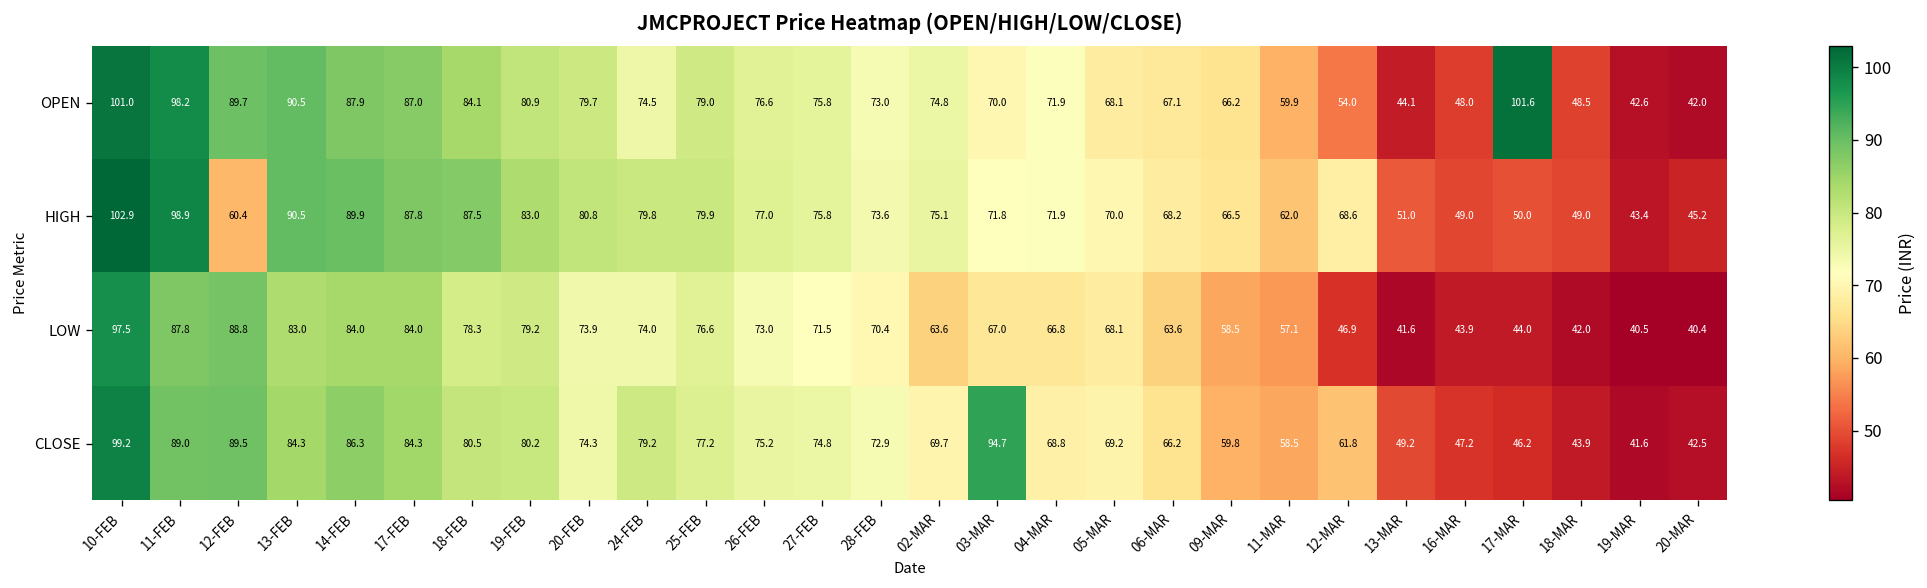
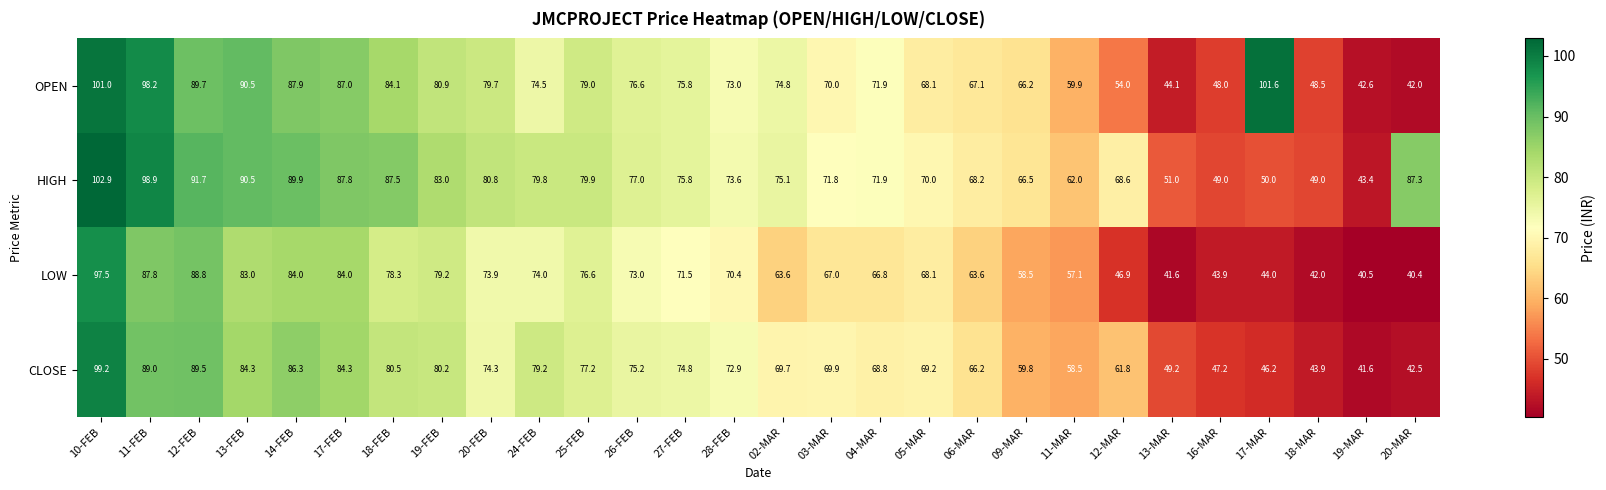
  {
    "OPEN": {
      "10-FEB": 101.0,
      "11-FEB": 98.2,
      "12-FEB": 89.7,
      "13-FEB": 90.5,
      "14-FEB": 87.9,
      "17-FEB": 87.0,
      "18-FEB": 84.1,
      "19-FEB": 80.9,
      "20-FEB": 79.7,
      "24-FEB": 74.5,
      "25-FEB": 79.0,
      "26-FEB": 76.6,
      "27-FEB": 75.8,
      "28-FEB": 73.0,
      "02-MAR": 74.8,
      "03-MAR": 70.0,
      "04-MAR": 71.9,
      "05-MAR": 68.1,
      "06-MAR": 67.1,
      "09-MAR": 66.2,
      "11-MAR": 59.9,
      "12-MAR": 54.0,
      "13-MAR": 44.1,
      "16-MAR": 48.0,
      "17-MAR": 101.6,
      "18-MAR": 48.5,
      "19-MAR": 42.6,
      "20-MAR": 42.0
    },
    "HIGH": {
      "10-FEB": 102.9,
      "11-FEB": 98.9,
-     "12-FEB": 60.4,
+     "12-FEB": 91.7,
      "13-FEB": 90.5,
      "14-FEB": 89.9,
      "17-FEB": 87.8,
      "18-FEB": 87.5,
      "19-FEB": 83.0,
      "20-FEB": 80.8,
      "24-FEB": 79.8,
      "25-FEB": 79.9,
      "26-FEB": 77.0,
      "27-FEB": 75.8,
      "28-FEB": 73.6,
      "02-MAR": 75.1,
      "03-MAR": 71.8,
      "04-MAR": 71.9,
      "05-MAR": 70.0,
      "06-MAR": 68.2,
      "09-MAR": 66.5,
      "11-MAR": 62.0,
      "12-MAR": 68.6,
      "13-MAR": 51.0,
      "16-MAR": 49.0,
      "17-MAR": 50.0,
      "18-MAR": 49.0,
      "19-MAR": 43.4,
-     "20-MAR": 45.2
+     "20-MAR": 87.3
    },
    "LOW": {
      "10-FEB": 97.5,
      "11-FEB": 87.8,
      "12-FEB": 88.8,
      "13-FEB": 83.0,
      "14-FEB": 84.0,
      "17-FEB": 84.0,
      "18-FEB": 78.3,
      "19-FEB": 79.2,
      "20-FEB": 73.9,
      "24-FEB": 74.0,
      "25-FEB": 76.6,
      "26-FEB": 73.0,
      "27-FEB": 71.5,
      "28-FEB": 70.4,
      "02-MAR": 63.6,
      "03-MAR": 67.0,
      "04-MAR": 66.8,
      "05-MAR": 68.1,
      "06-MAR": 63.6,
      "09-MAR": 58.5,
      "11-MAR": 57.1,
      "12-MAR": 46.9,
      "13-MAR": 41.6,
      "16-MAR": 43.9,
      "17-MAR": 44.0,
      "18-MAR": 42.0,
      "19-MAR": 40.5,
      "20-MAR": 40.4
    },
    "CLOSE": {
      "10-FEB": 99.2,
      "11-FEB": 89.0,
      "12-FEB": 89.5,
      "13-FEB": 84.3,
      "14-FEB": 86.3,
      "17-FEB": 84.3,
      "18-FEB": 80.5,
      "19-FEB": 80.2,
      "20-FEB": 74.3,
      "24-FEB": 79.2,
      "25-FEB": 77.2,
      "26-FEB": 75.2,
      "27-FEB": 74.8,
      "28-FEB": 72.9,
      "02-MAR": 69.7,
-     "03-MAR": 94.7,
+     "03-MAR": 69.9,
      "04-MAR": 68.8,
      "05-MAR": 69.2,
      "06-MAR": 66.2,
      "09-MAR": 59.8,
      "11-MAR": 58.5,
      "12-MAR": 61.8,
      "13-MAR": 49.2,
      "16-MAR": 47.2,
      "17-MAR": 46.2,
      "18-MAR": 43.9,
      "19-MAR": 41.6,
      "20-MAR": 42.5
    }
  }
